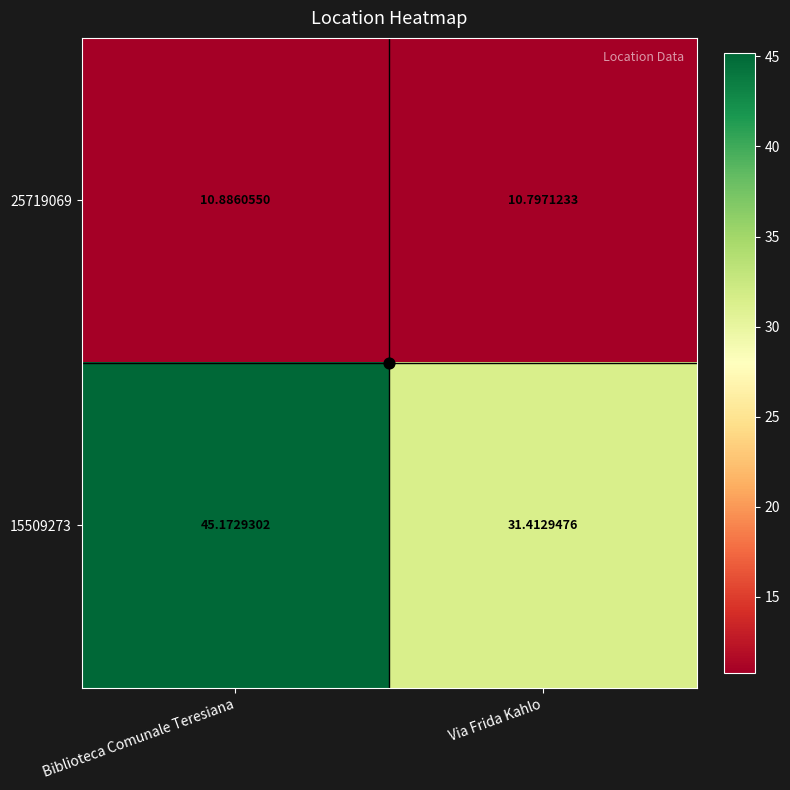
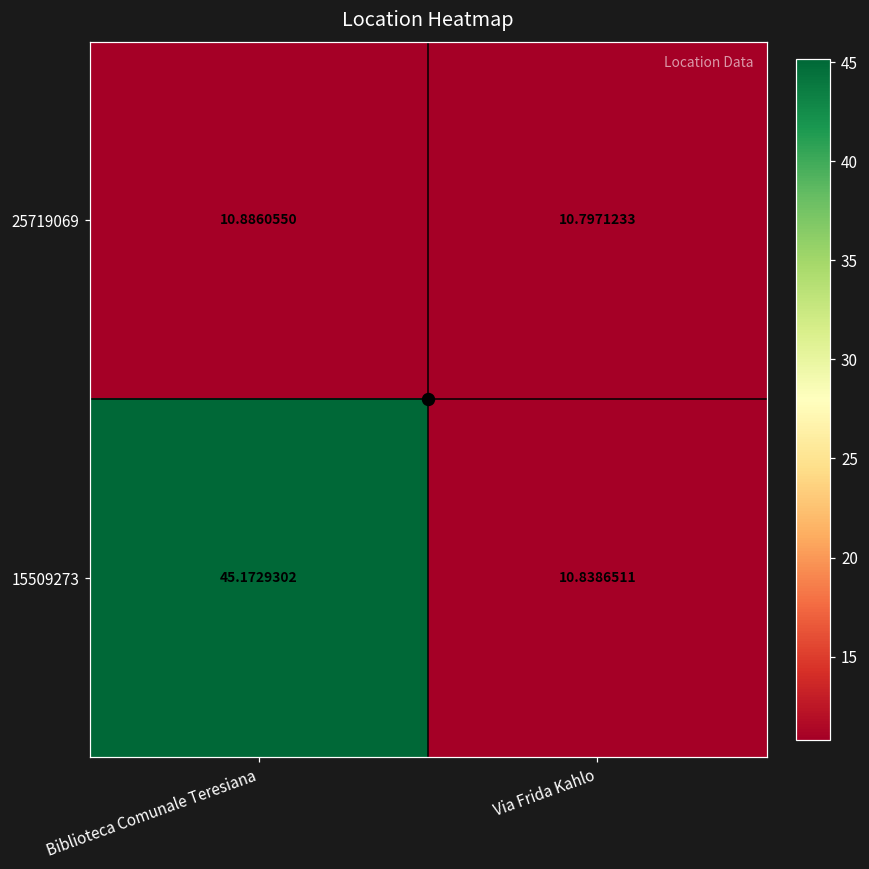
  {
    "25719069": {
      "Biblioteca Comunale Teresiana": 10.8860550
    },
    "15509273": {
      "Biblioteca Comunale Teresiana": 45.1729302,
-     "Via Frida Kahlo": 31.4129476
+     "Via Frida Kahlo": 10.8386511
    }
  }
